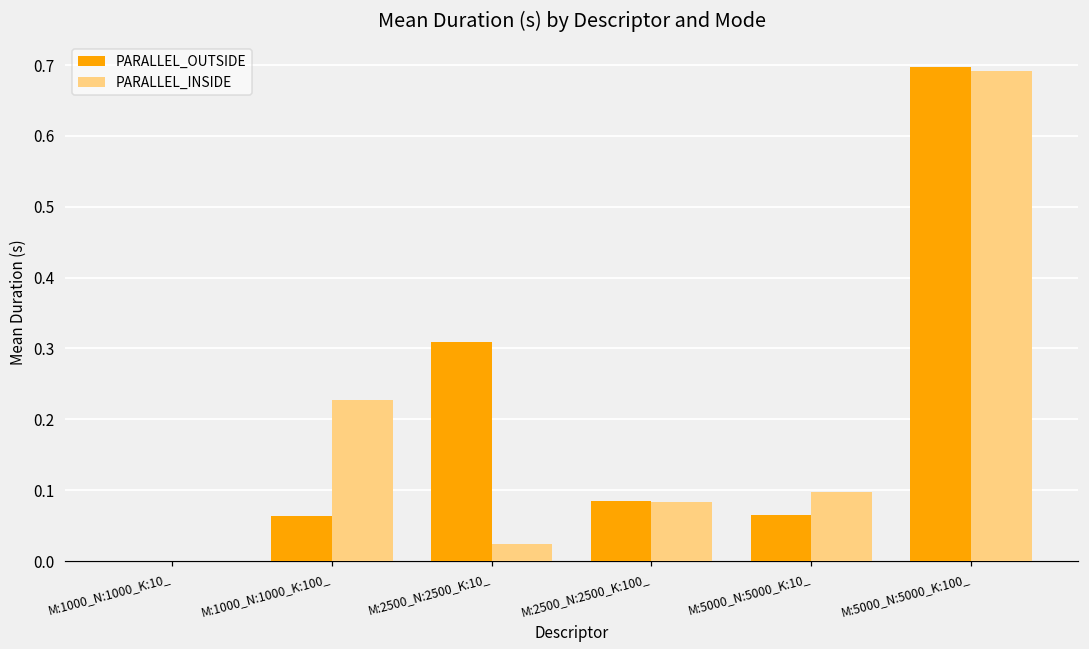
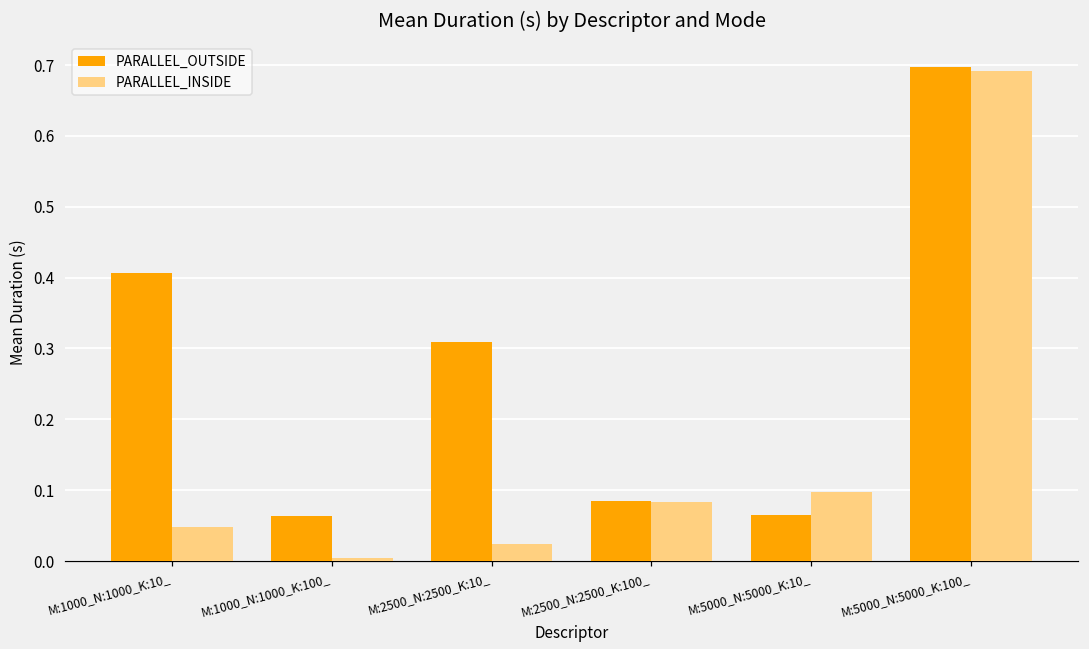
  {
    "PARALLEL_OUTSIDE": {
-     "M:1000_N:1000_K:10_": 0.00,
+     "M:1000_N:1000_K:10_": 0.41,
      "M:1000_N:1000_K:100_": 0.06,
      "M:2500_N:2500_K:10_": 0.31,
      "M:2500_N:2500_K:100_": 0.08,
      "M:5000_N:5000_K:10_": 0.06,
      "M:5000_N:5000_K:100_": 0.70
    },
    "PARALLEL_INSIDE": {
-     "M:1000_N:1000_K:10_": 0.00,
-     "M:1000_N:1000_K:100_": 0.23,
+     "M:1000_N:1000_K:10_": 0.05,
+     "M:1000_N:1000_K:100_": 0.00,
      "M:2500_N:2500_K:10_": 0.02,
      "M:2500_N:2500_K:100_": 0.08,
      "M:5000_N:5000_K:10_": 0.10,
      "M:5000_N:5000_K:100_": 0.69
    }
  }
